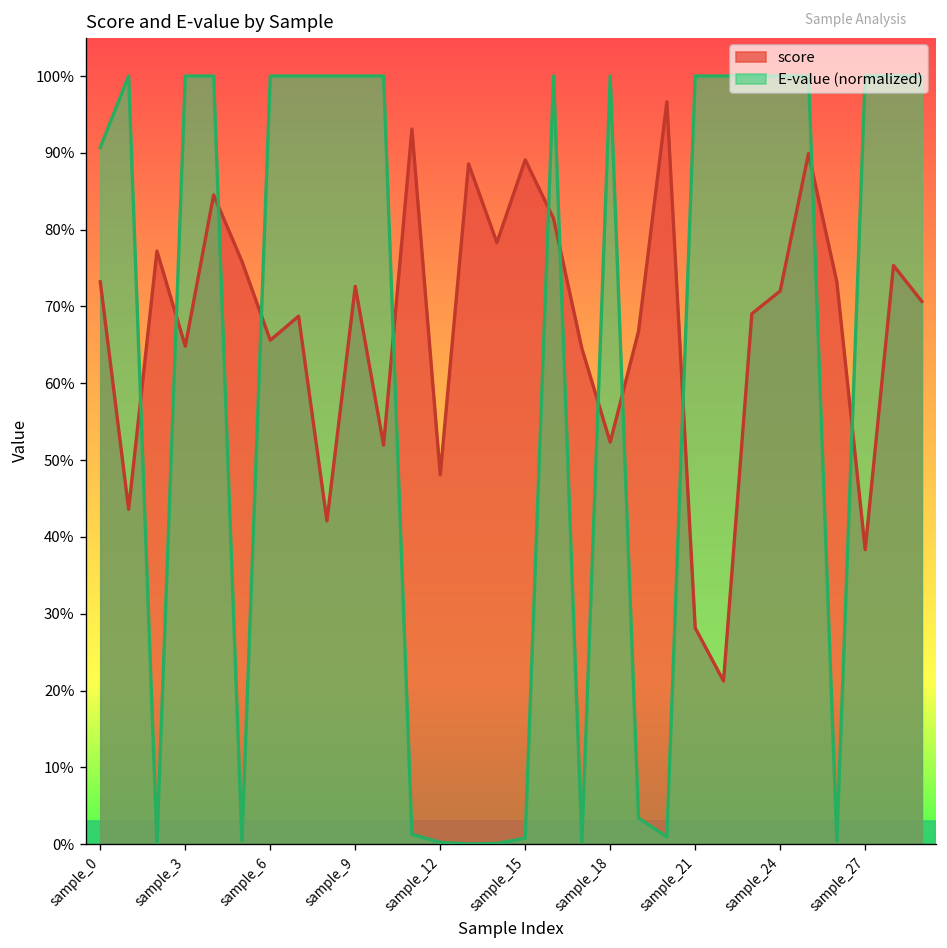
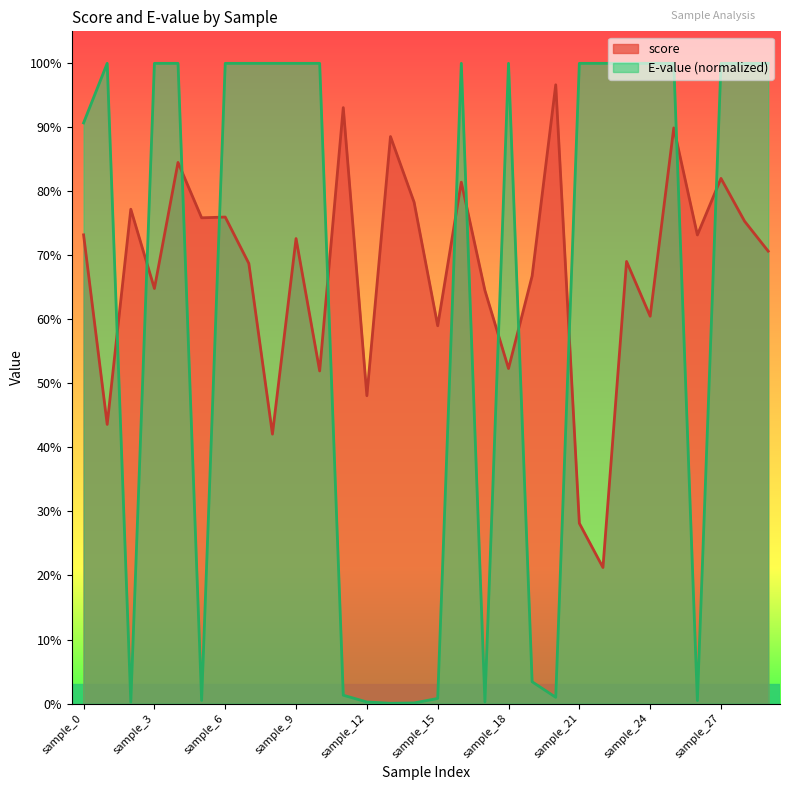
  {
    "score": {
      "sample_0": "73%",
      "sample_3": "65%",
-     "sample_6": "66%",
+     "sample_6": "76%",
      "sample_9": "73%",
      "sample_12": "48%",
-     "sample_15": "89%",
+     "sample_15": "59%",
      "sample_18": "52%",
      "sample_21": "28%",
-     "sample_24": "72%",
-     "sample_27": "38%"
+     "sample_24": "60%",
+     "sample_27": "82%"
    },
    "E-value (normalized)": {
      "sample_0": "91%",
      "sample_3": "100%",
      "sample_6": "100%",
      "sample_9": "100%",
      "sample_18": "100%",
      "sample_21": "100%"
    }
  }
